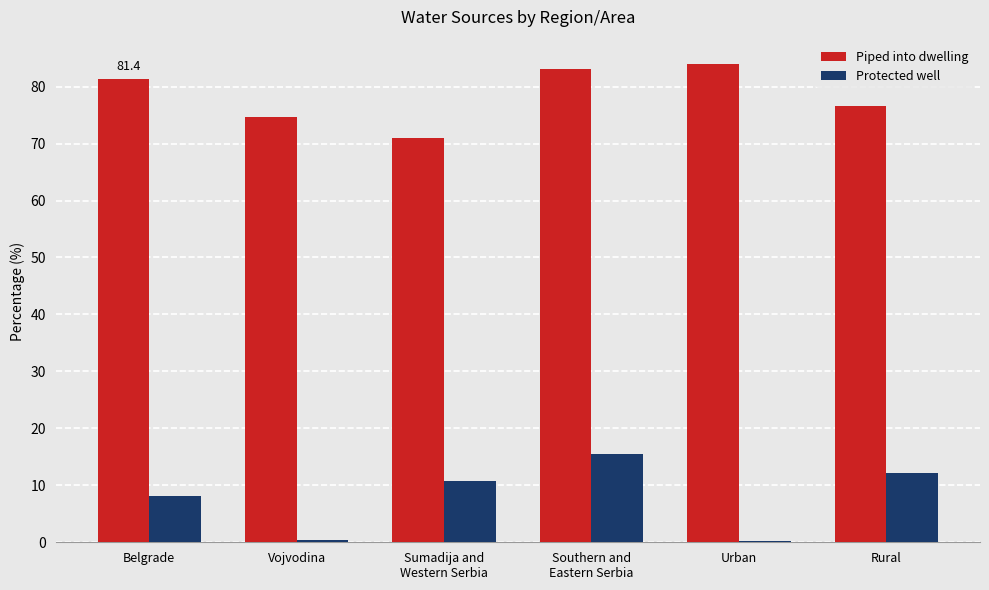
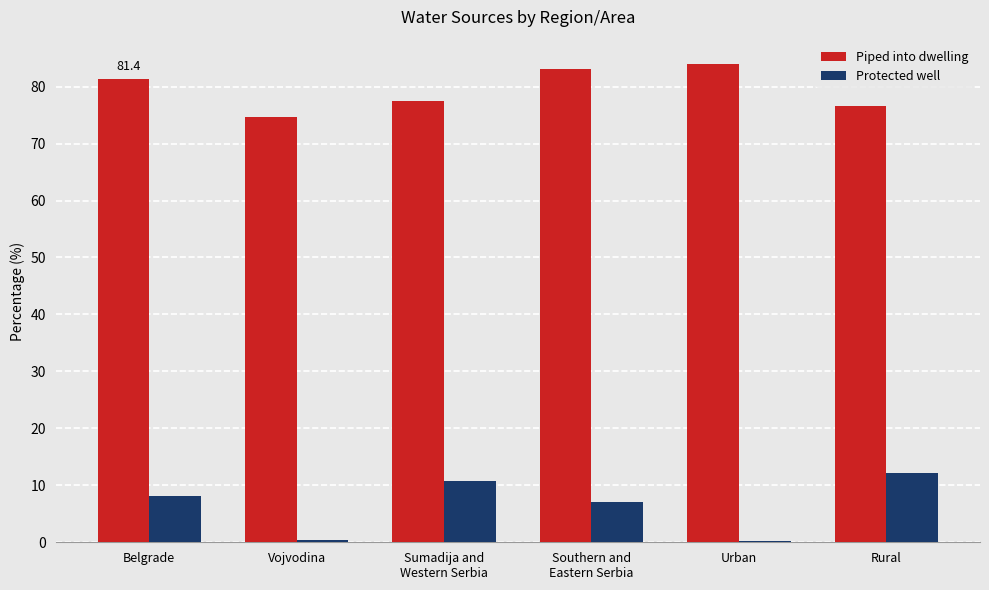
  {
    "Piped into dwelling": {
      "Vojvodina": 75,
-     "Sumadija and Western Serbia": 71,
+     "Sumadija and Western Serbia": 77,
      "Southern and Eastern Serbia": 83,
      "Urban": 84,
      "Rural": 77
    },
    "Protected well": {
      "Belgrade": 8,
      "Sumadija and Western Serbia": 11,
-     "Southern and Eastern Serbia": 15,
+     "Southern and Eastern Serbia": 7,
      "Rural": 12
    }
  }
